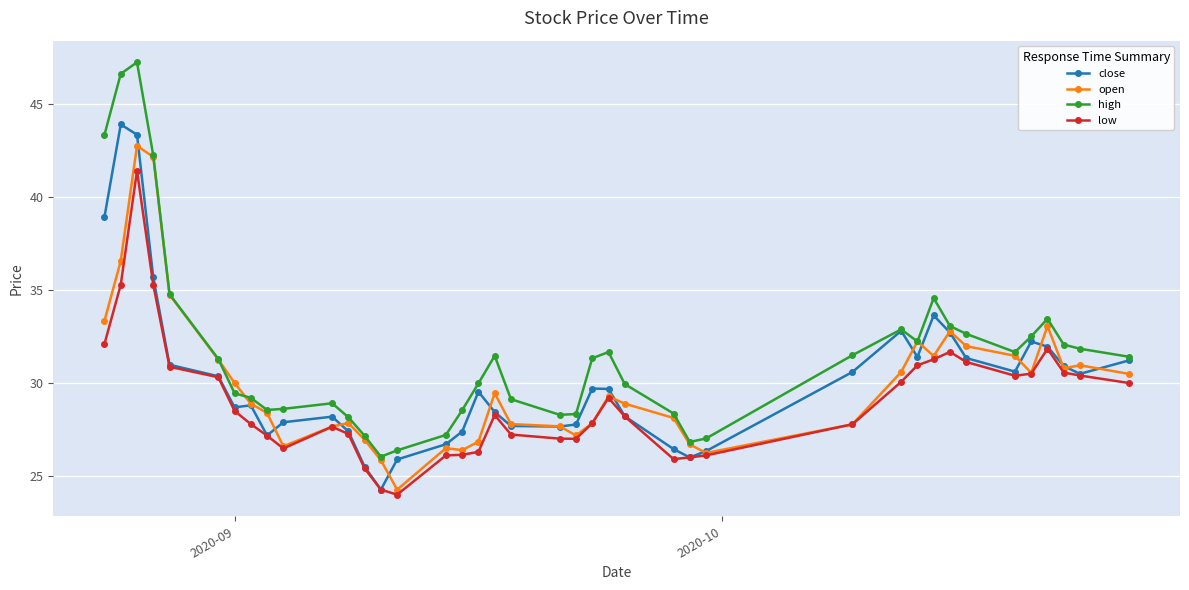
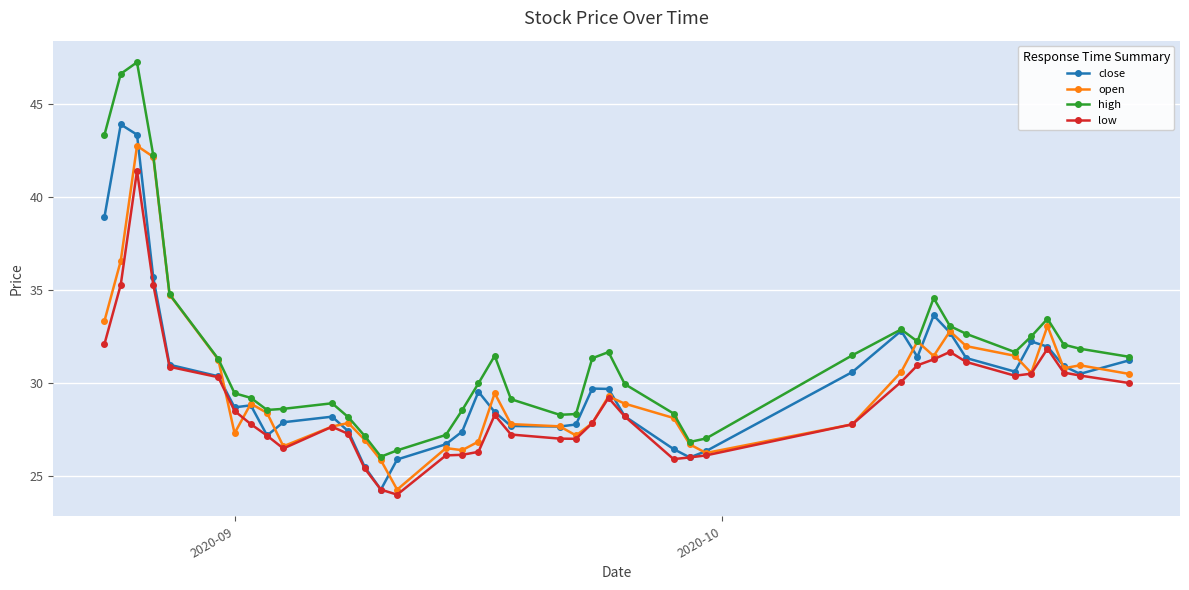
  {
    "close": {
      "2020-09": 28.7
    },
    "open": {
-     "2020-09": 30.0
+     "2020-09": 27.3
    },
    "high": {
      "2020-09": 29.5
    },
    "low": {
      "2020-09": 28.5
    }
  }
